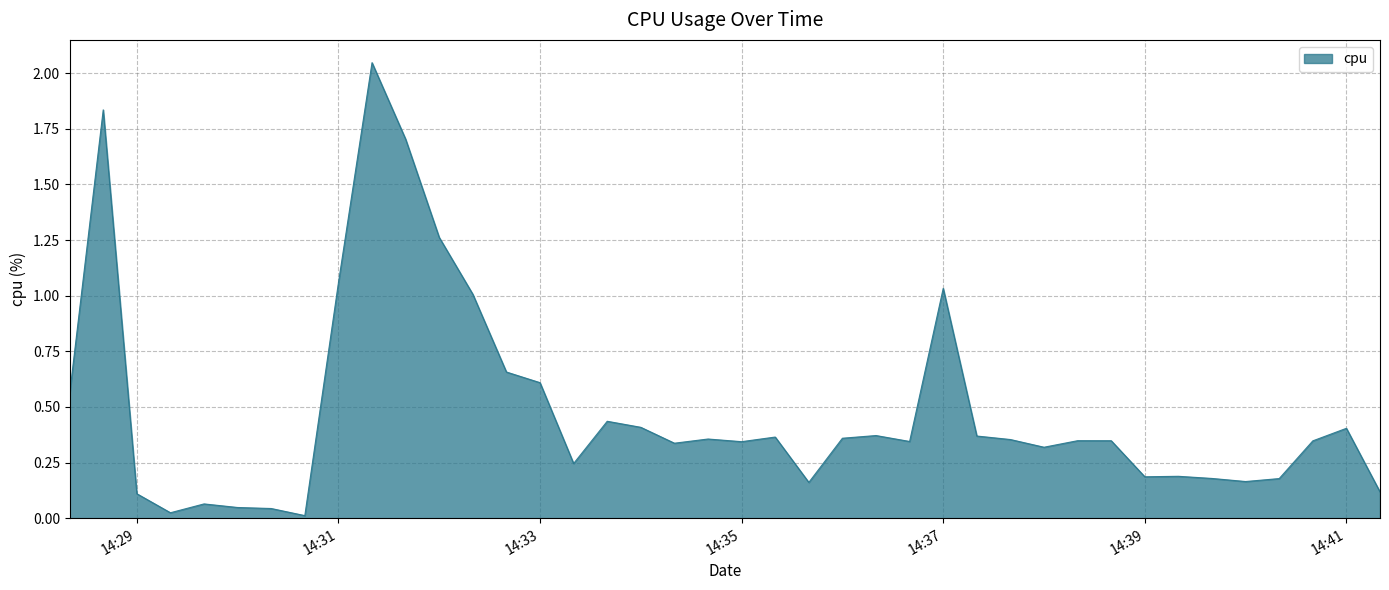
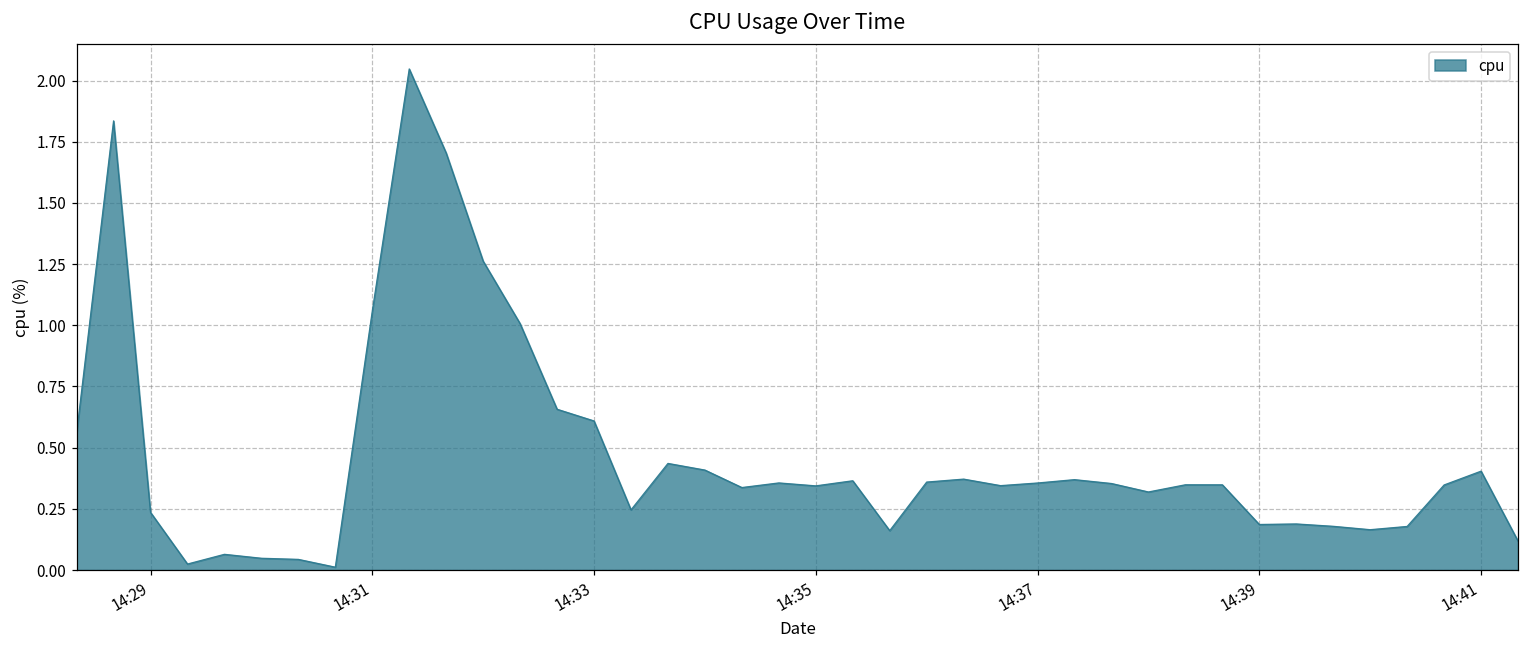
  {
-   "14:29": 0.11,
+   "14:29": 0.24,
    "14:31": 1.06,
    "14:33": 0.61,
    "14:35": 0.34,
-   "14:37": 1.03,
+   "14:37": 0.36,
    "14:39": 0.19,
    "14:41": 0.40
  }
